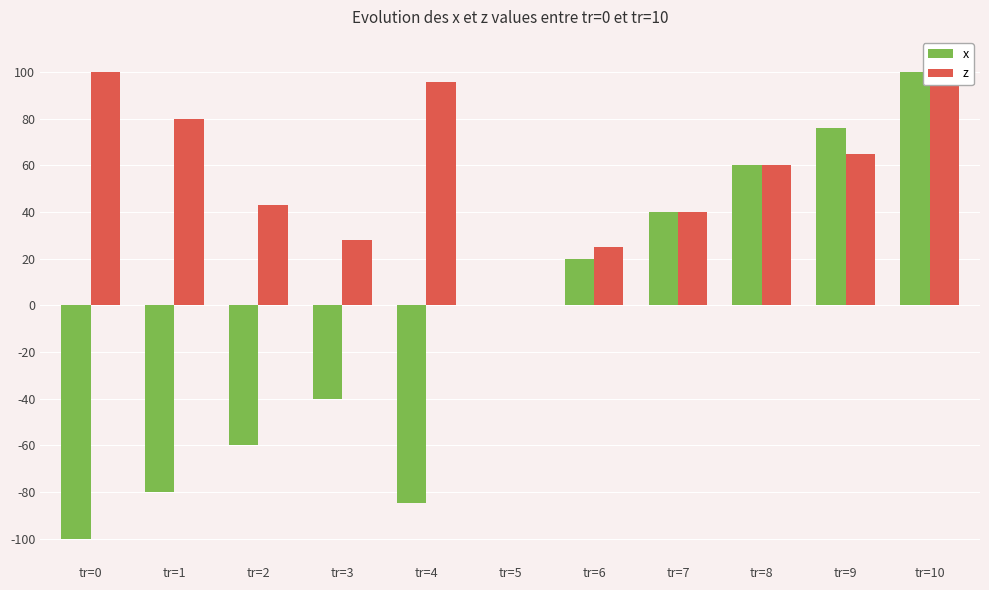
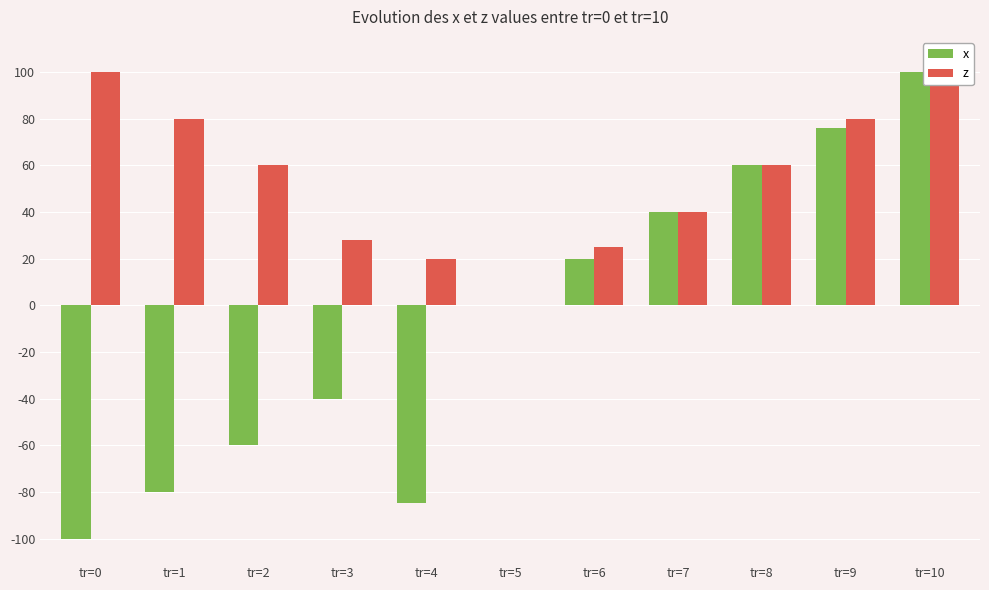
  {
    "x": {
      "tr=0": -100,
      "tr=1": -80,
      "tr=2": -60,
      "tr=3": -40,
      "tr=4": -85,
      "tr=5": 0,
      "tr=6": 20,
      "tr=7": 40,
      "tr=8": 60,
      "tr=9": 76,
      "tr=10": 100
    },
    "z": {
      "tr=0": 100,
      "tr=1": 80,
-     "tr=2": 43,
+     "tr=2": 60,
      "tr=3": 28,
-     "tr=4": 96,
+     "tr=4": 20,
      "tr=5": 0,
      "tr=6": 25,
      "tr=7": 40,
      "tr=8": 60,
-     "tr=9": 65
+     "tr=9": 80
    }
  }
